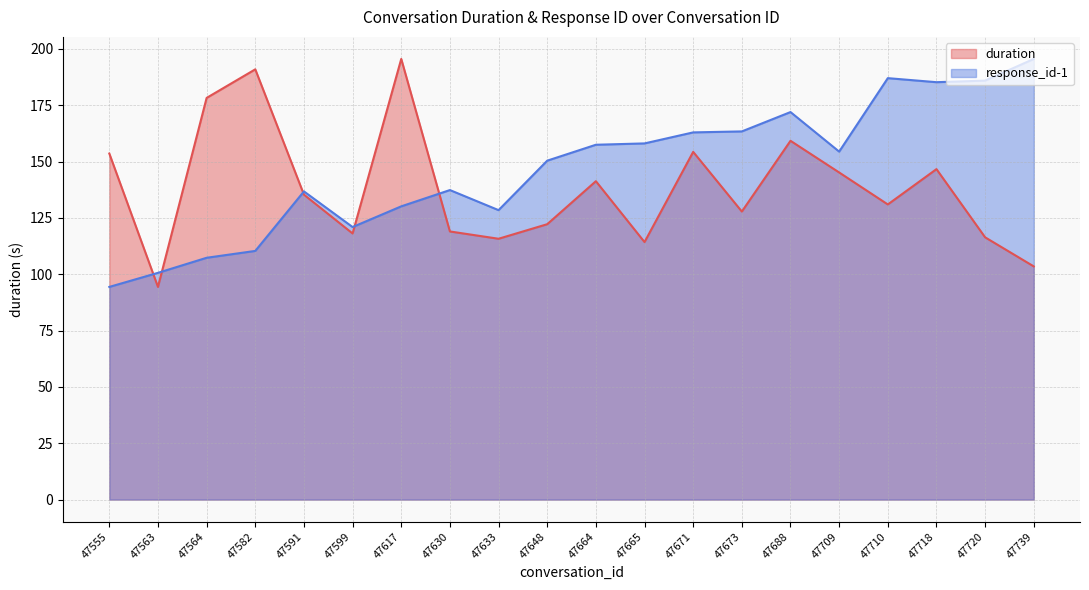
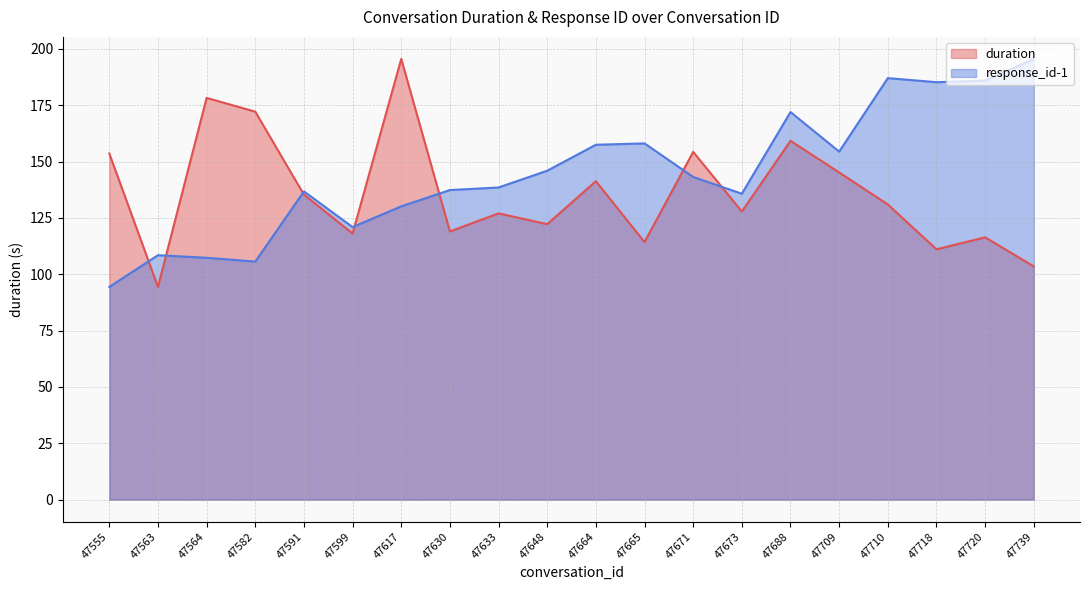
  {
    "duration": {
      "47555": 154,
      "47563": 94,
      "47564": 178,
-     "47582": 191,
+     "47582": 172,
      "47591": 135,
      "47599": 118,
      "47617": 196,
      "47630": 119,
-     "47633": 116,
+     "47633": 127,
      "47648": 122,
      "47664": 141,
      "47665": 114,
      "47671": 154,
      "47673": 128,
      "47688": 159,
      "47709": 145,
      "47710": 131,
-     "47718": 147,
+     "47718": 111,
      "47720": 116,
      "47739": 103
    },
    "response_id-1": {
      "47555": 94,
-     "47563": 101,
+     "47563": 108,
      "47564": 107,
-     "47582": 110,
+     "47582": 106,
      "47591": 137,
      "47599": 121,
      "47617": 130,
      "47630": 137,
-     "47633": 128,
-     "47648": 150,
+     "47633": 139,
+     "47648": 146,
      "47664": 157,
      "47665": 158,
-     "47671": 163,
-     "47673": 163,
+     "47671": 143,
+     "47673": 136,
      "47688": 172,
      "47709": 154,
      "47710": 187,
      "47718": 185
    }
  }
